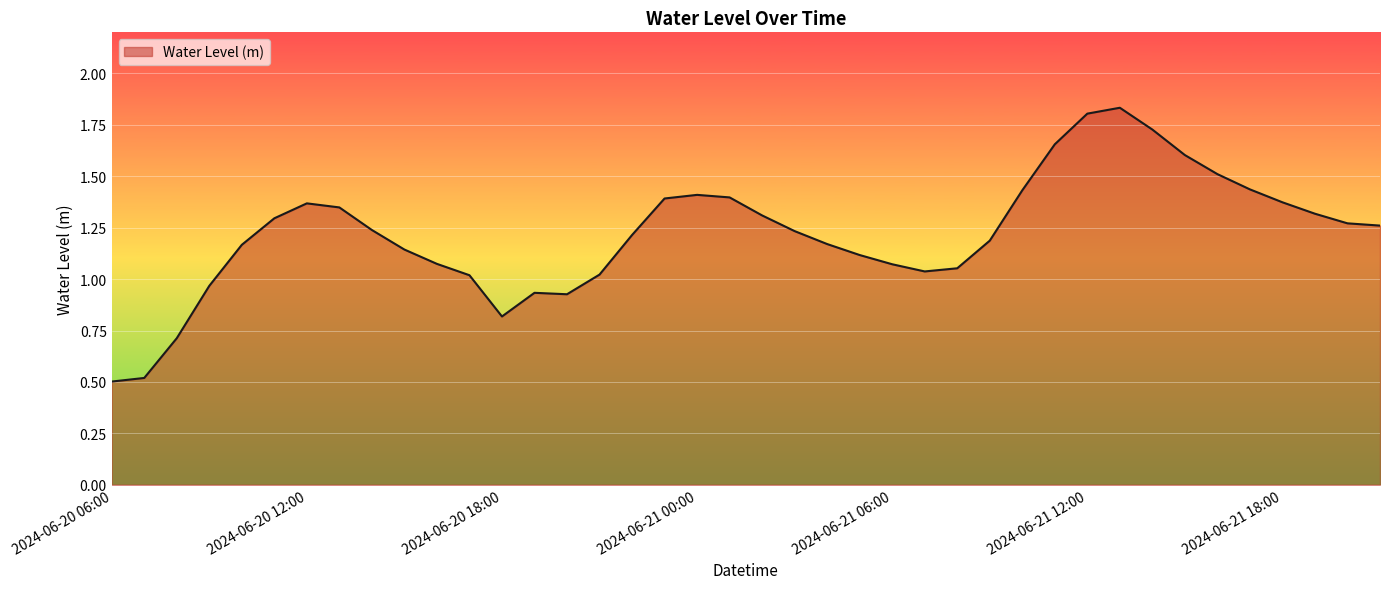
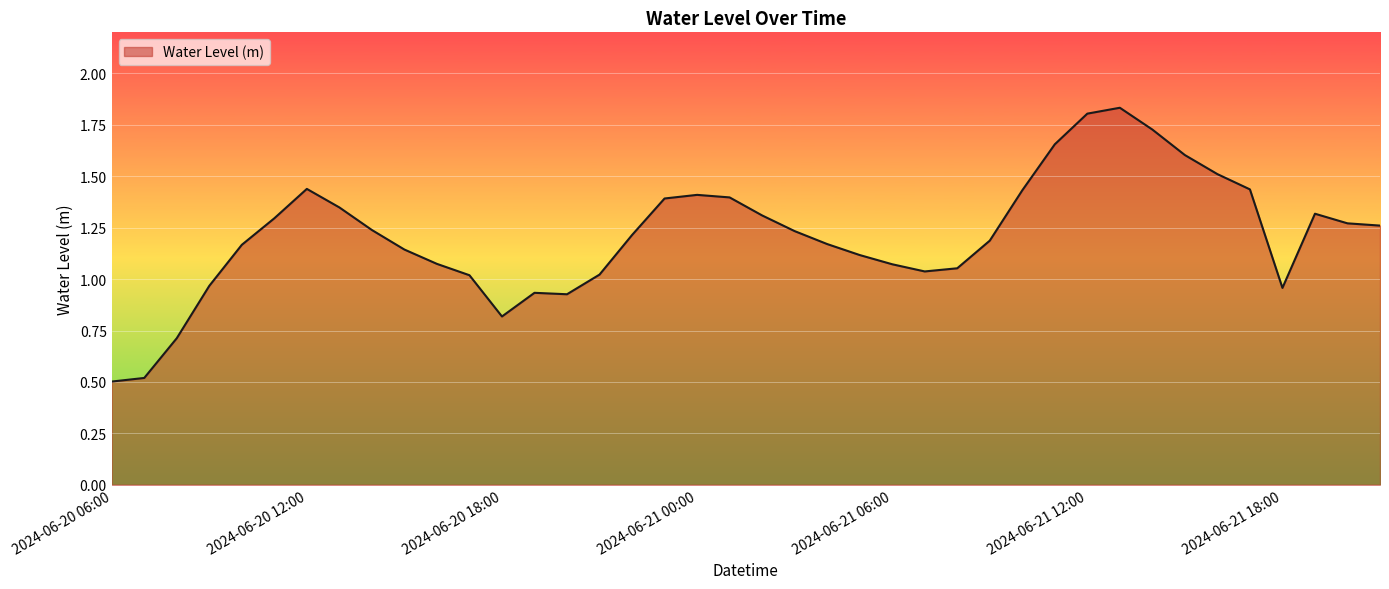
  {
    "2024-06-20 06:00": 0.50,
-   "2024-06-20 12:00": 1.37,
+   "2024-06-20 12:00": 1.44,
    "2024-06-20 18:00": 0.82,
    "2024-06-21 00:00": 1.41,
    "2024-06-21 06:00": 1.07,
    "2024-06-21 12:00": 1.80,
-   "2024-06-21 18:00": 1.37
+   "2024-06-21 18:00": 0.96
  }
